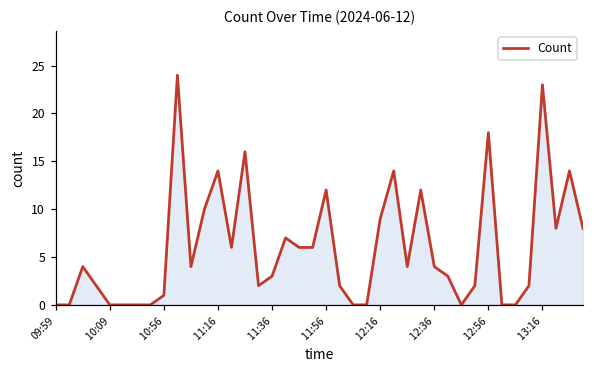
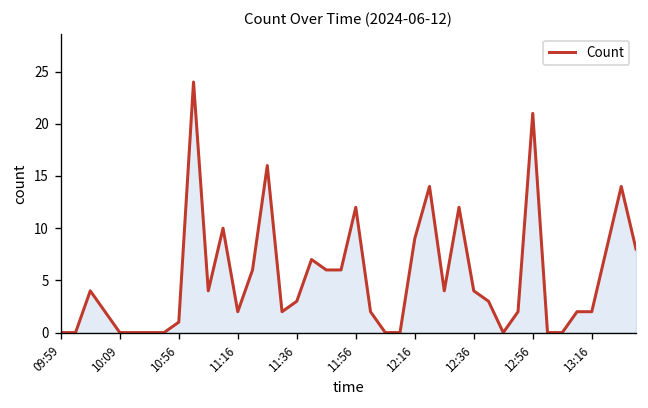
  {
    "09:59": 0,
    "10:09": 0,
    "10:56": 1,
-   "11:16": 14,
+   "11:16": 2,
    "11:36": 3,
    "11:56": 12,
    "12:16": 9,
    "12:36": 4,
-   "12:56": 18,
-   "13:16": 23
+   "12:56": 21,
+   "13:16": 2
  }
